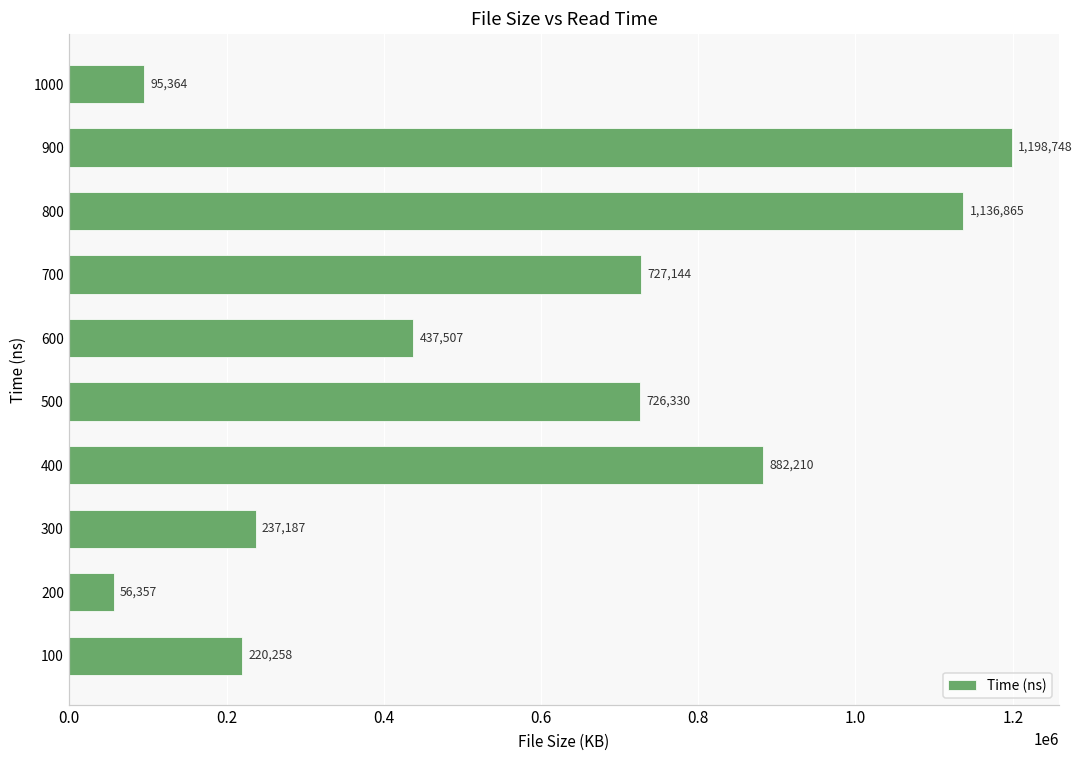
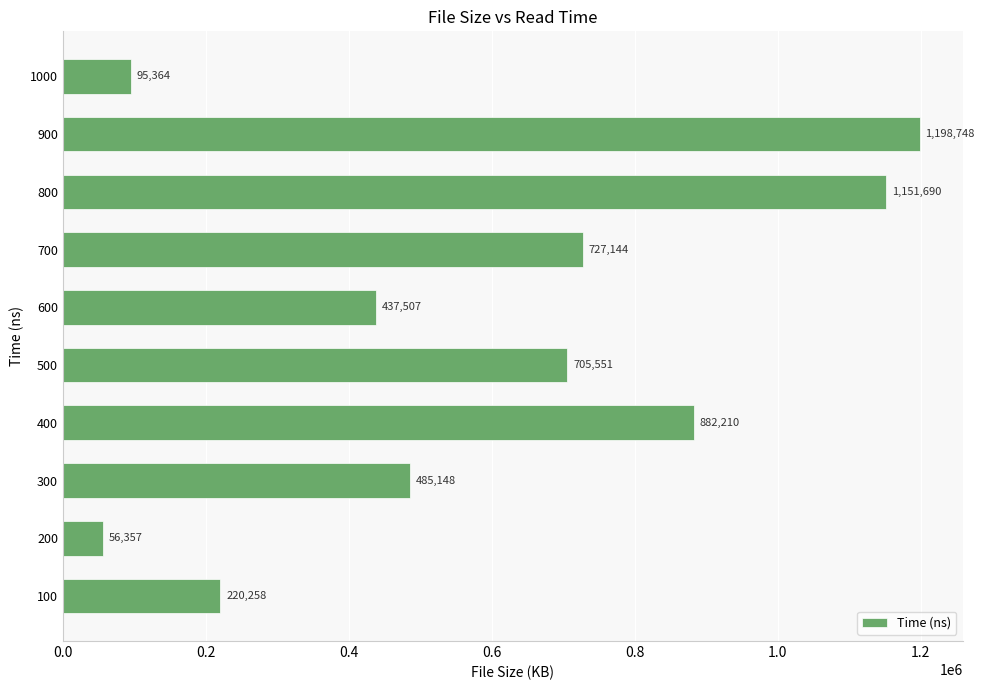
  {
    "1000": "95,364",
    "900": "1,198,748",
-   "800": "1,136,865",
+   "800": "1,151,690",
    "700": "727,144",
    "600": "437,507",
-   "500": "726,330",
+   "500": "705,551",
    "400": "882,210",
-   "300": "237,187",
+   "300": "485,148",
    "200": "56,357",
    "100": "220,258"
  }
